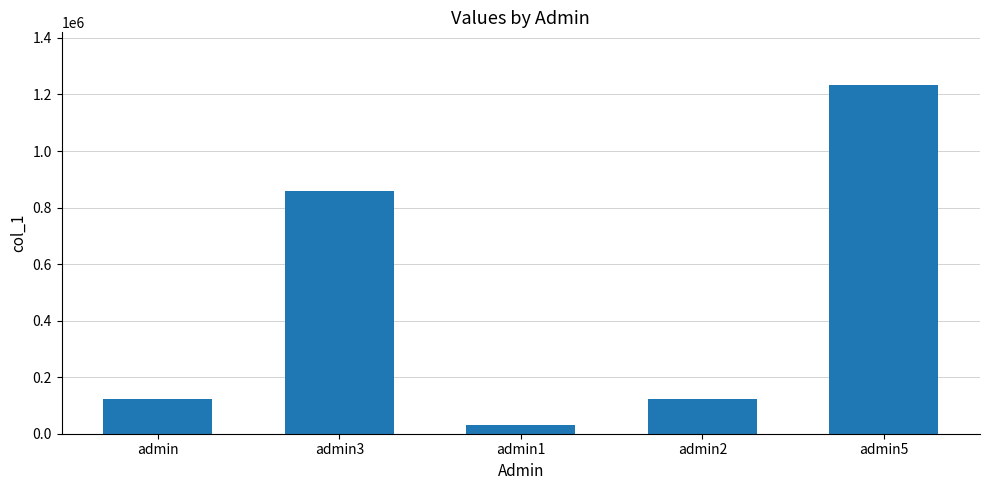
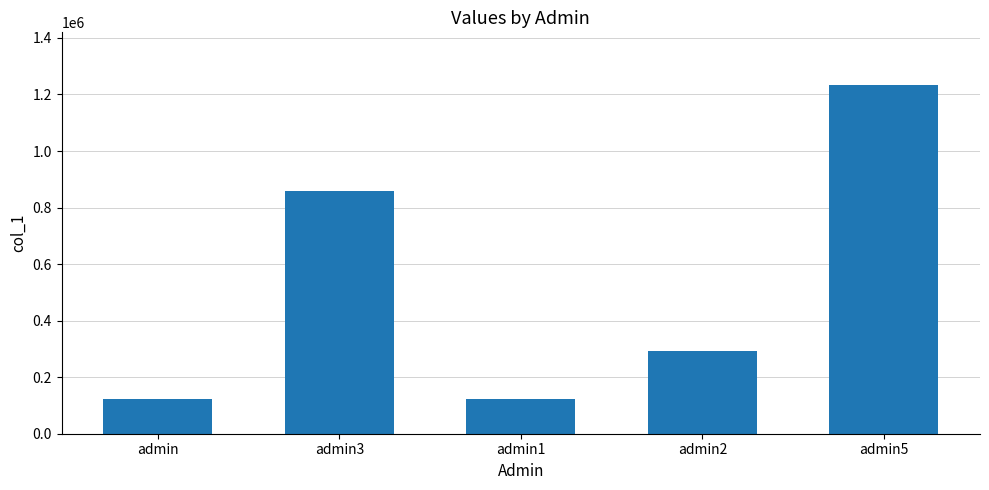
  {
    "admin": 120000,
    "admin3": 860000,
-   "admin1": 30000,
-   "admin2": 120000,
+   "admin1": 120000,
+   "admin2": 290000,
    "admin5": 1230000
  }
